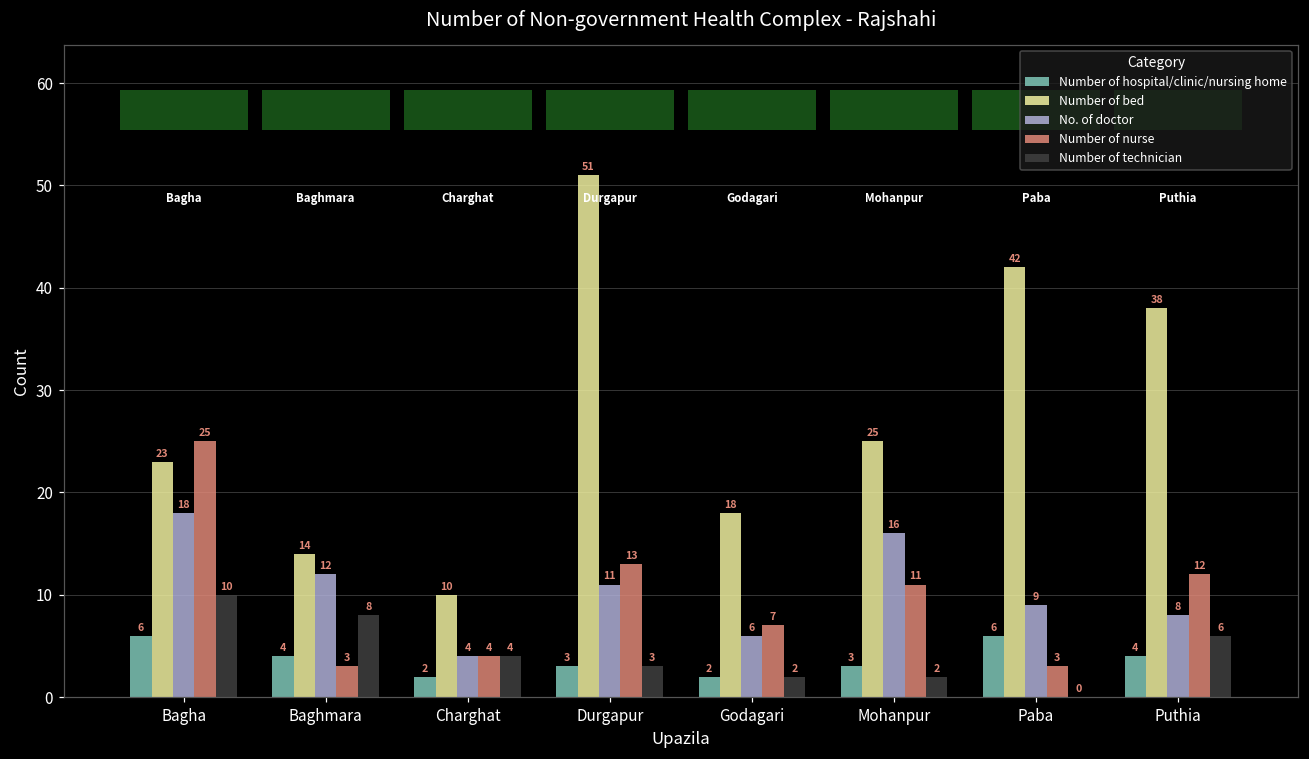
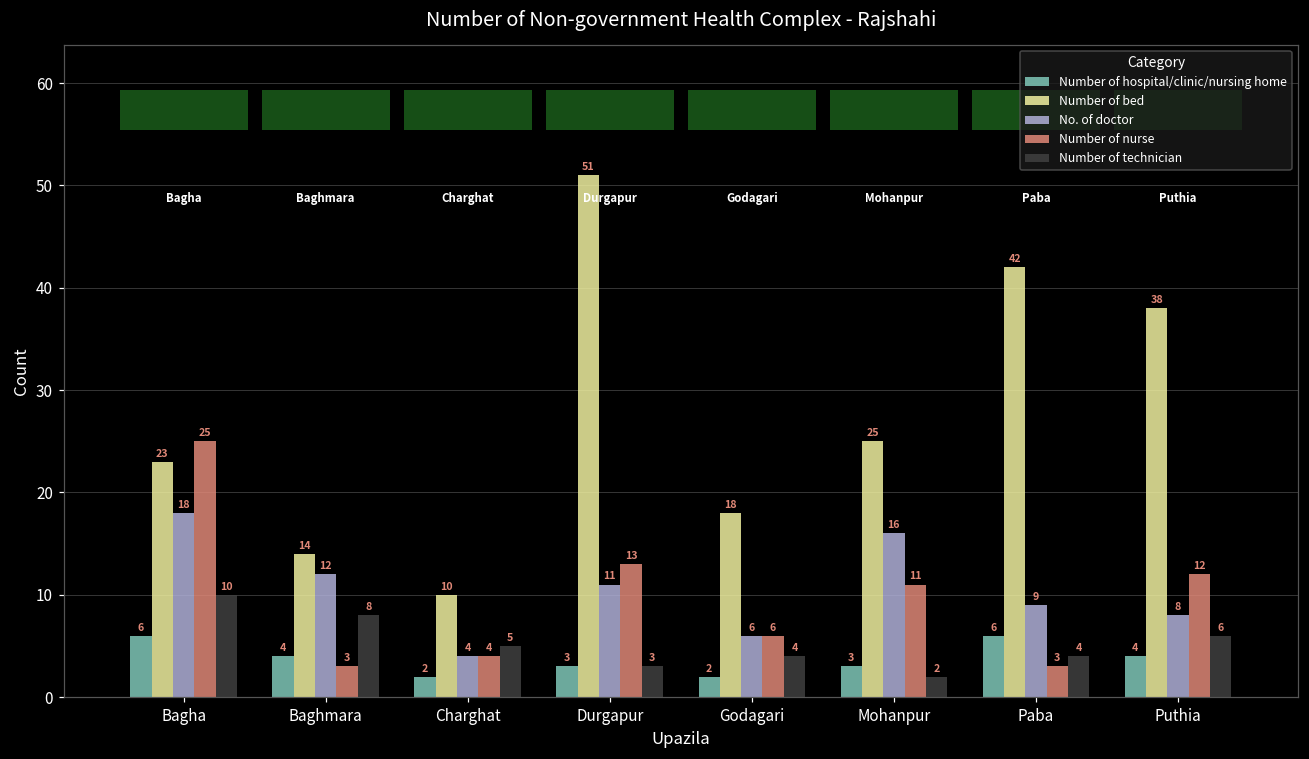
  {
    "Number of hospital/clinic/nursing home": {
      "Bagha": 6,
      "Baghmara": 4,
      "Charghat": 2,
      "Durgapur": 3,
      "Godagari": 2,
      "Mohanpur": 3,
      "Paba": 6,
      "Puthia": 4
    },
    "Number of bed": {
      "Bagha": 23,
      "Baghmara": 14,
      "Charghat": 10,
      "Durgapur": 51,
      "Godagari": 18,
      "Mohanpur": 25,
      "Paba": 42,
      "Puthia": 38
    },
    "No. of doctor": {
      "Bagha": 18,
      "Baghmara": 12,
      "Charghat": 4,
      "Durgapur": 11,
      "Godagari": 6,
      "Mohanpur": 16,
      "Paba": 9,
      "Puthia": 8
    },
    "Number of nurse": {
      "Bagha": 25,
      "Baghmara": 3,
      "Charghat": 4,
      "Durgapur": 13,
-     "Godagari": 7,
+     "Godagari": 6,
      "Mohanpur": 11,
      "Paba": 3,
      "Puthia": 12
    },
    "Number of technician": {
      "Bagha": 10,
      "Baghmara": 8,
-     "Charghat": 4,
+     "Charghat": 5,
      "Durgapur": 3,
-     "Godagari": 2,
+     "Godagari": 4,
      "Mohanpur": 2,
-     "Paba": 0,
+     "Paba": 4,
      "Puthia": 6
    }
  }
